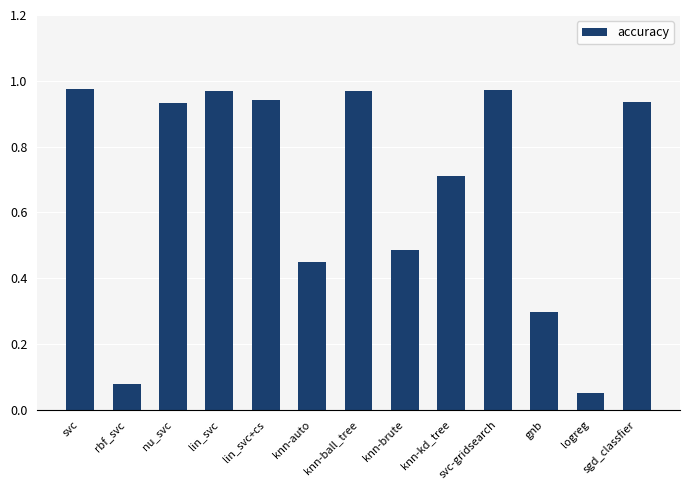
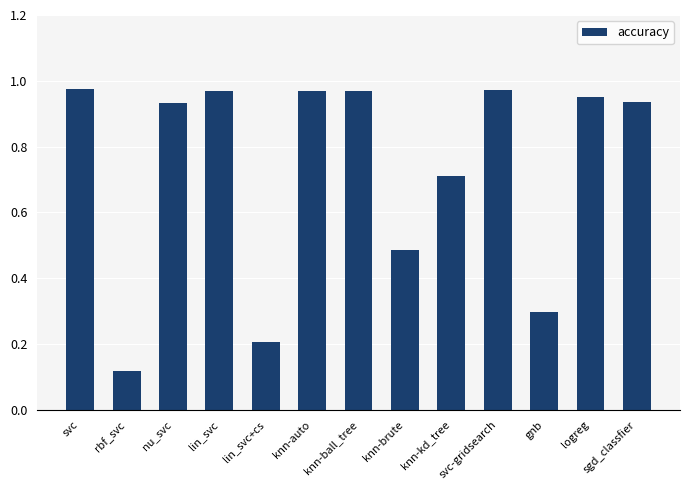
  {
    "svc": 0.97,
-   "rbf_svc": 0.08,
+   "rbf_svc": 0.12,
    "nu_svc": 0.93,
    "lin_svc": 0.97,
-   "lin_svc+cs": 0.94,
-   "knn-auto": 0.45,
+   "lin_svc+cs": 0.21,
+   "knn-auto": 0.97,
    "knn-ball_tree": 0.97,
    "knn-brute": 0.49,
    "knn-kd_tree": 0.71,
    "svc-gridsearch": 0.97,
    "gnb": 0.30,
-   "logreg": 0.05,
+   "logreg": 0.95,
    "sgd_classfier": 0.93
  }
